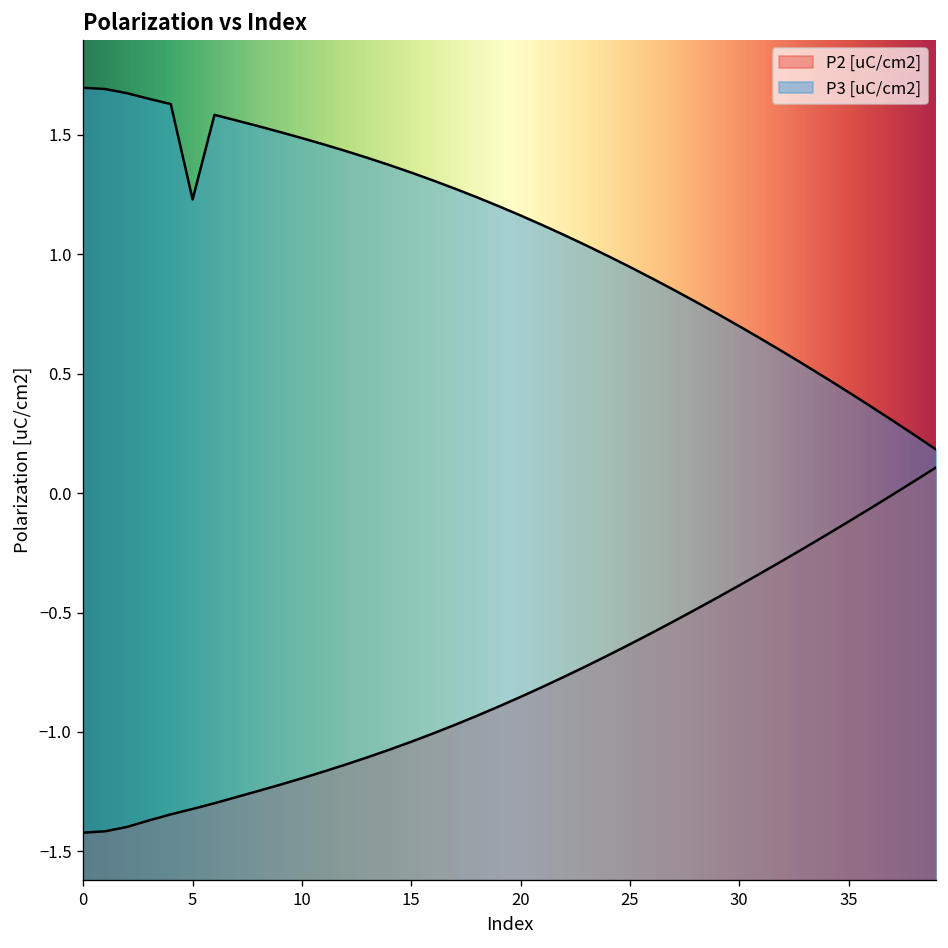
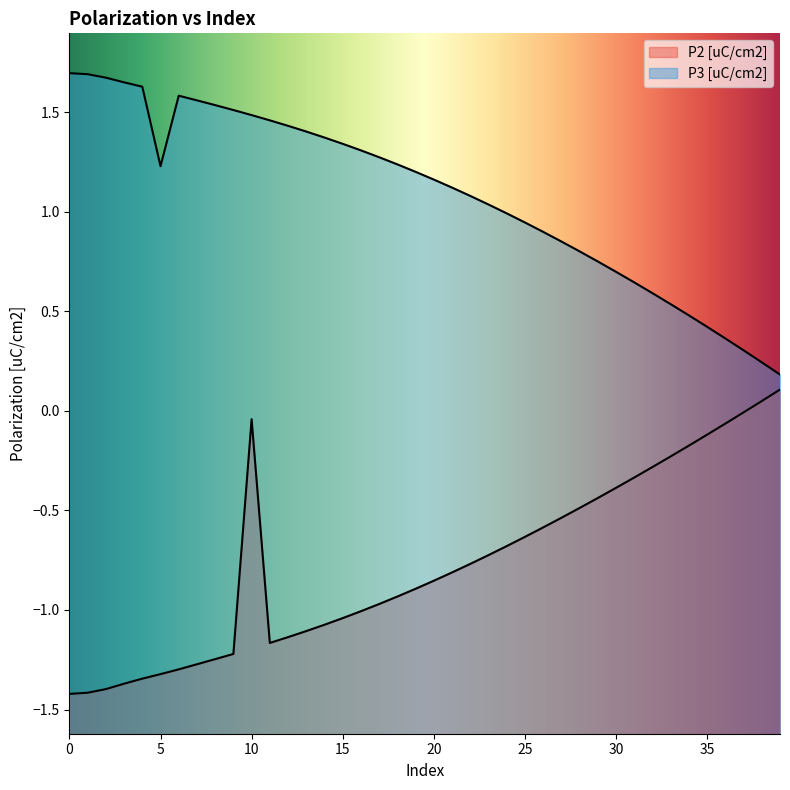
  {
    "P2 [uC/cm2]": {
      "0": -1.42,
      "5": -1.32,
-     "10": -1.19,
+     "10": -0.04,
      "15": -1.04,
      "20": -0.85,
      "25": -0.63,
      "30": -0.39,
      "35": -0.12
    },
    "P3 [uC/cm2]": {
      "0": 1.70,
      "5": 1.23,
      "10": 1.49,
      "15": 1.34,
      "20": 1.16,
      "25": 0.95,
      "30": 0.70,
      "35": 0.42
    }
  }
